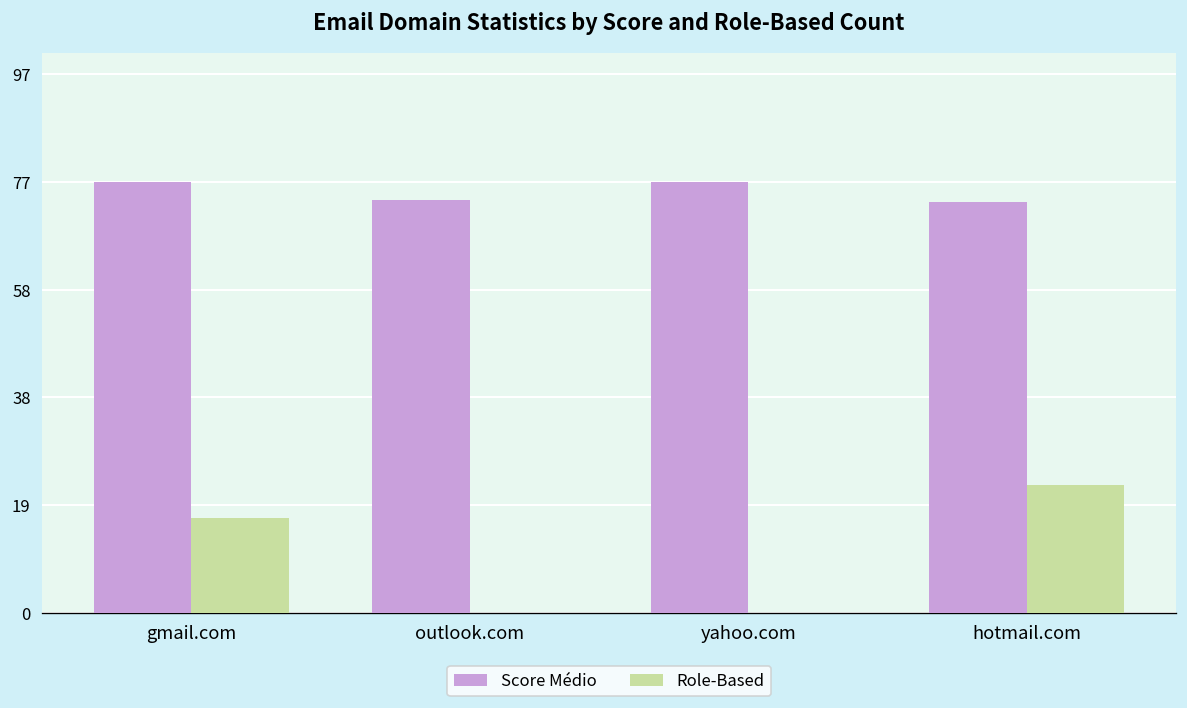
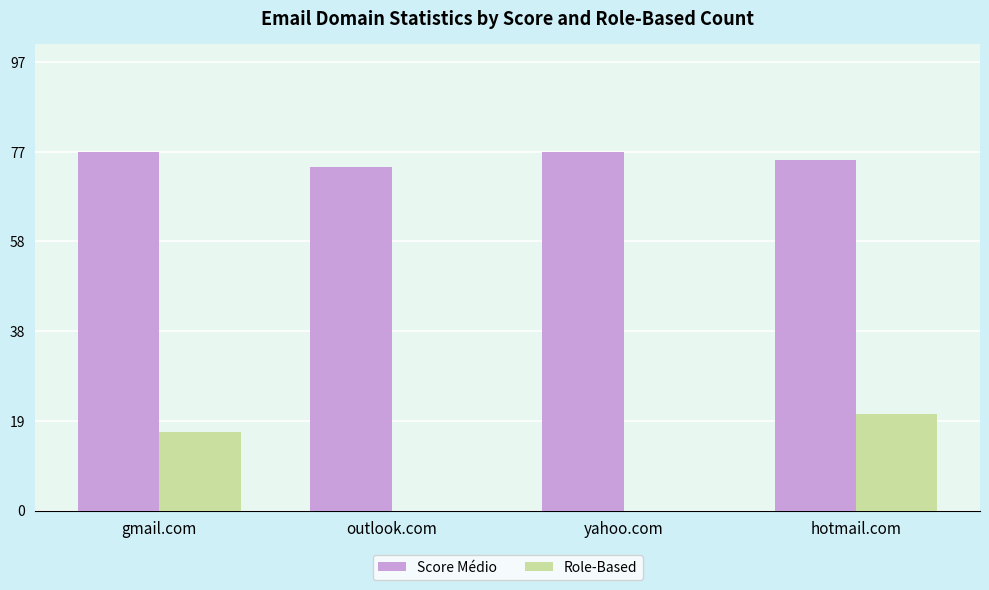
  {
    "Score Médio": {
      "gmail.com": 78,
      "outlook.com": 74,
      "yahoo.com": 78,
-     "hotmail.com": 74
+     "hotmail.com": 76
    },
    "Role-Based": {
      "gmail.com": 17,
      "outlook.com": 0,
      "yahoo.com": 0,
-     "hotmail.com": 23
+     "hotmail.com": 21
    }
  }
